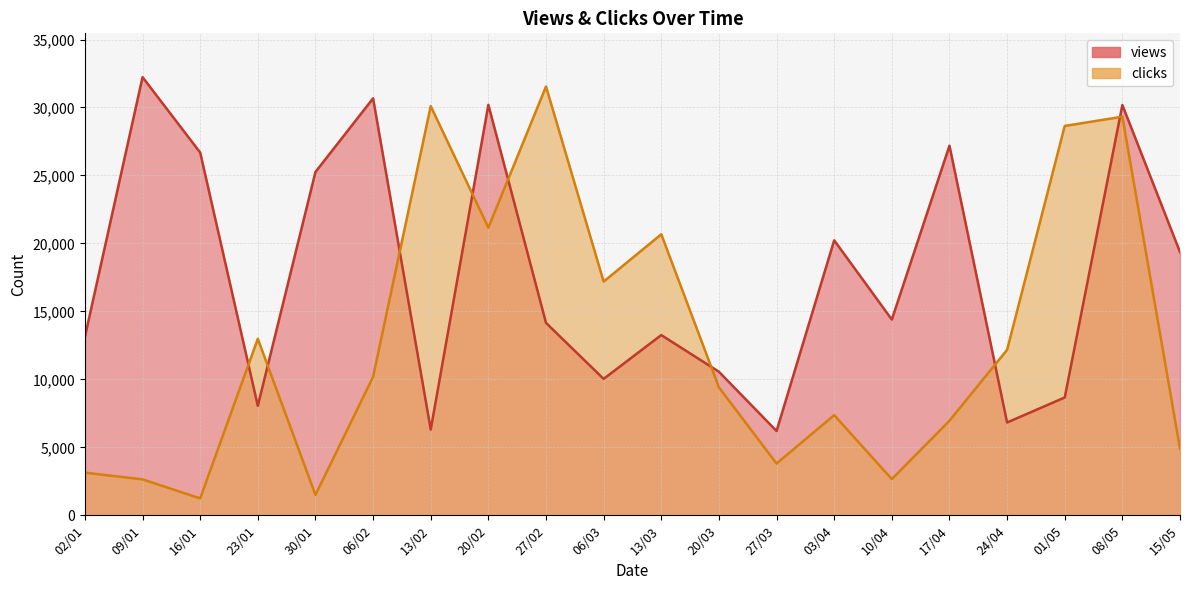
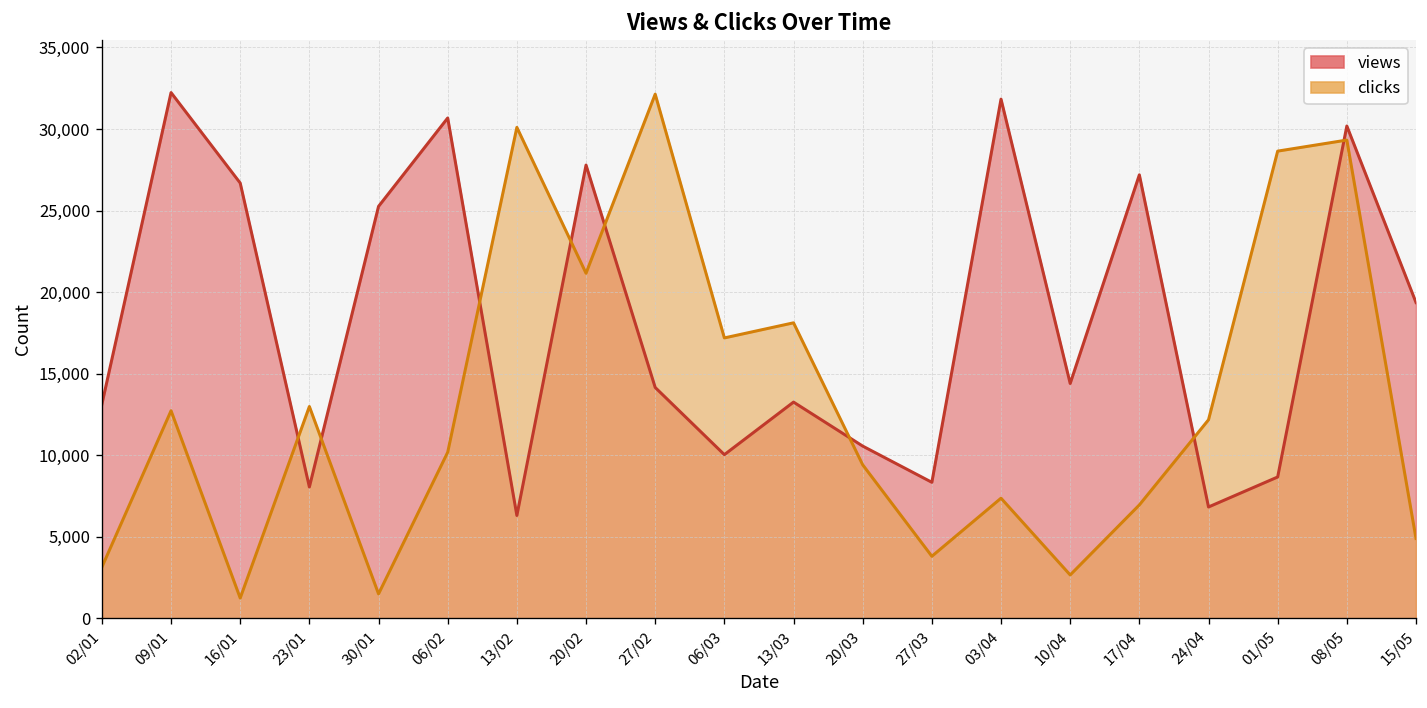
  {
    "views": {
      "02/01": "13,100",
      "09/01": "32,200",
      "16/01": "26,700",
      "23/01": "8,100",
      "30/01": "25,300",
      "06/02": "30,700",
      "13/02": "6,300",
-     "20/02": "30,200",
+     "20/02": "27,800",
      "27/02": "14,200",
      "06/03": "10,000",
      "13/03": "13,300",
      "20/03": "10,600",
-     "27/03": "6,200",
-     "03/04": "20,200",
+     "27/03": "8,300",
+     "03/04": "31,800",
      "10/04": "14,400",
      "17/04": "27,200",
      "24/04": "6,800",
      "01/05": "8,700",
      "08/05": "30,200",
      "15/05": "19,400"
    },
    "clicks": {
      "02/01": "3,100",
-     "09/01": "2,600",
+     "09/01": "12,700",
      "16/01": "1,200",
      "23/01": "13,000",
      "30/01": "1,500",
      "06/02": "10,200",
      "13/02": "30,100",
      "20/02": "21,200",
-     "27/02": "31,500",
+     "27/02": "32,100",
      "06/03": "17,200",
-     "13/03": "20,700",
+     "13/03": "18,100",
      "20/03": "9,400",
      "27/03": "3,800",
      "03/04": "7,400",
      "10/04": "2,700",
      "17/04": "7,000",
      "24/04": "12,200",
      "01/05": "28,600",
      "08/05": "29,300",
      "15/05": "4,900"
    }
  }
